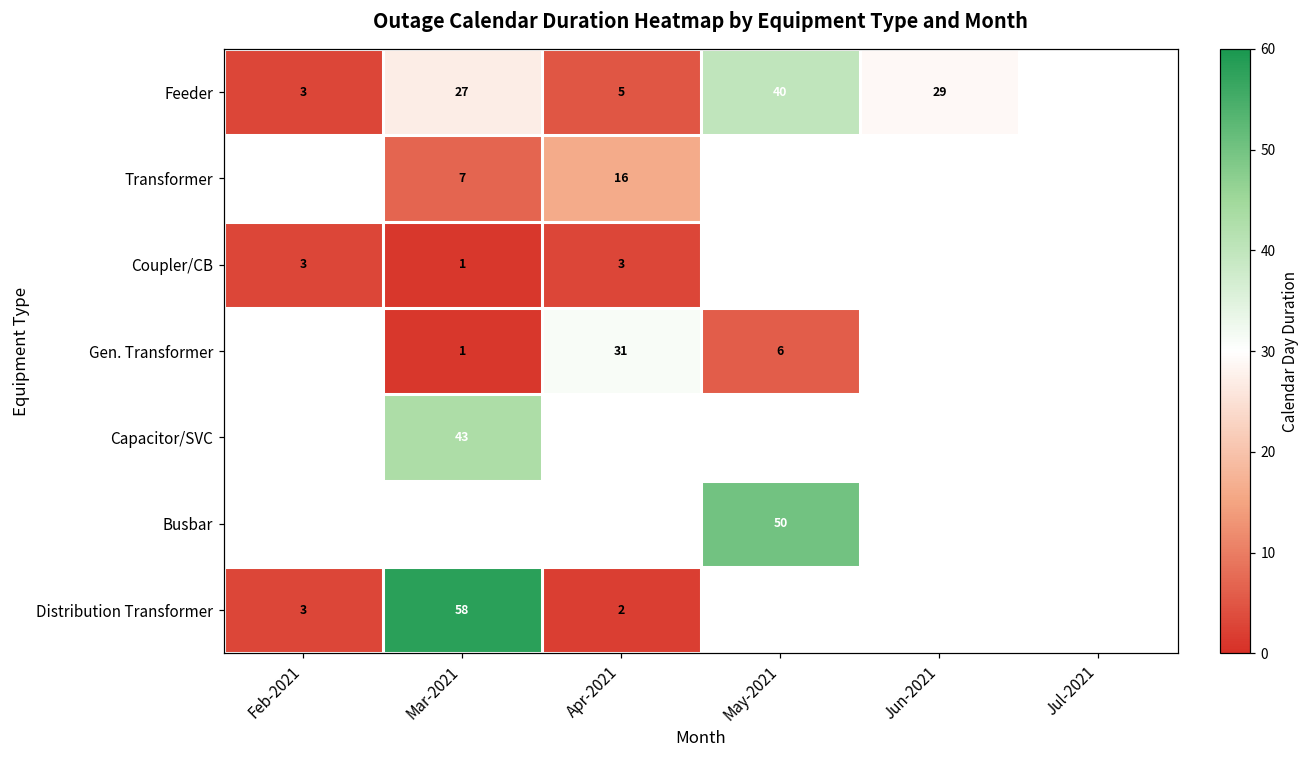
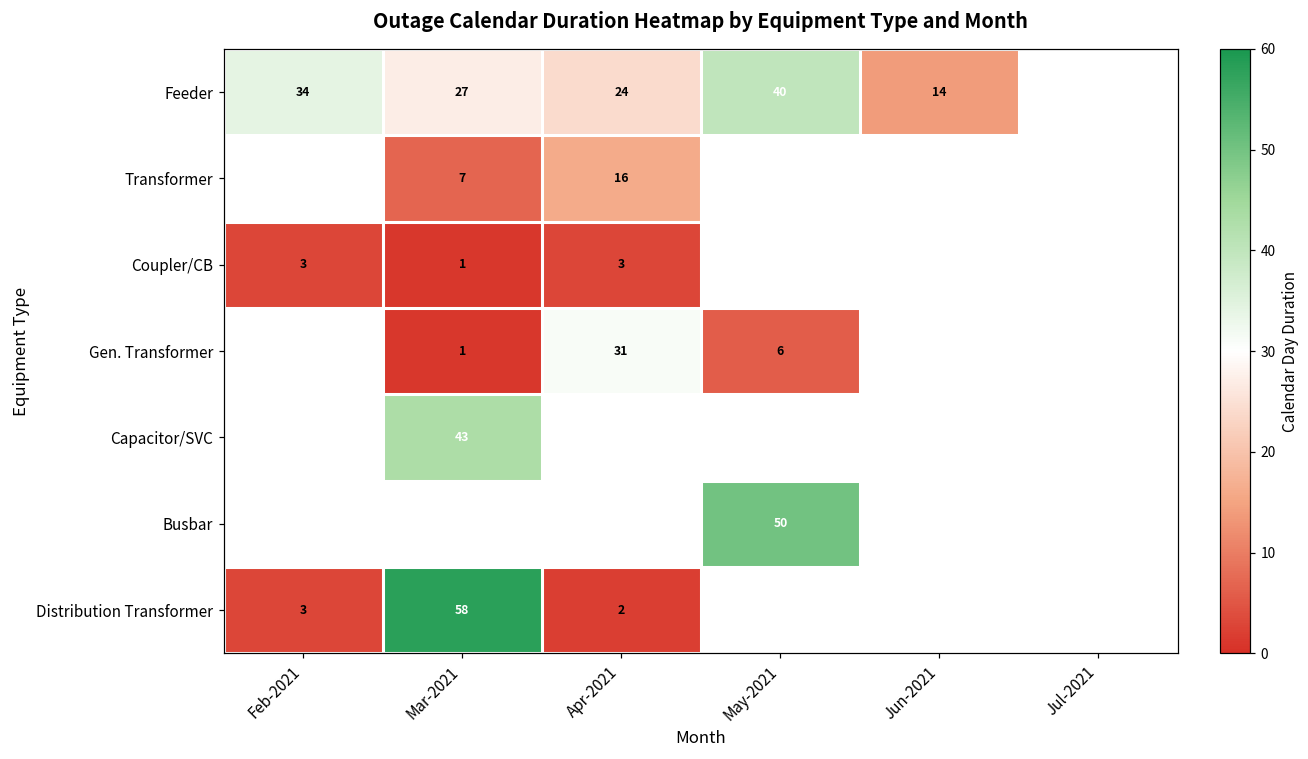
  {
    "Feeder": {
-     "Feb-2021": 3,
+     "Feb-2021": 34,
      "Mar-2021": 27,
-     "Apr-2021": 5,
+     "Apr-2021": 24,
      "May-2021": 40,
-     "Jun-2021": 29
+     "Jun-2021": 14
    },
    "Transformer": {
      "Mar-2021": 7,
      "Apr-2021": 16
    },
    "Coupler/CB": {
      "Feb-2021": 3,
      "Mar-2021": 1,
      "Apr-2021": 3
    },
    "Gen. Transformer": {
      "Mar-2021": 1,
      "Apr-2021": 31,
      "May-2021": 6
    },
    "Capacitor/SVC": {
      "Mar-2021": 43
    },
    "Busbar": {
      "May-2021": 50
    },
    "Distribution Transformer": {
      "Feb-2021": 3,
      "Mar-2021": 58,
      "Apr-2021": 2
    }
  }
